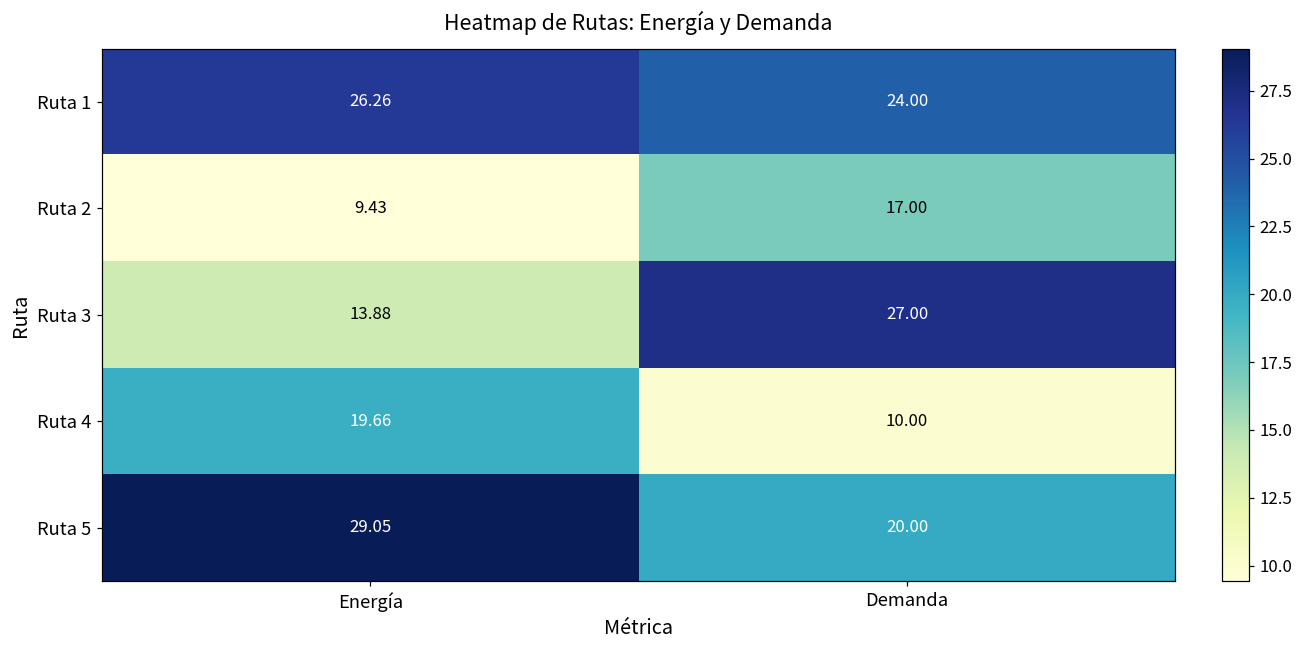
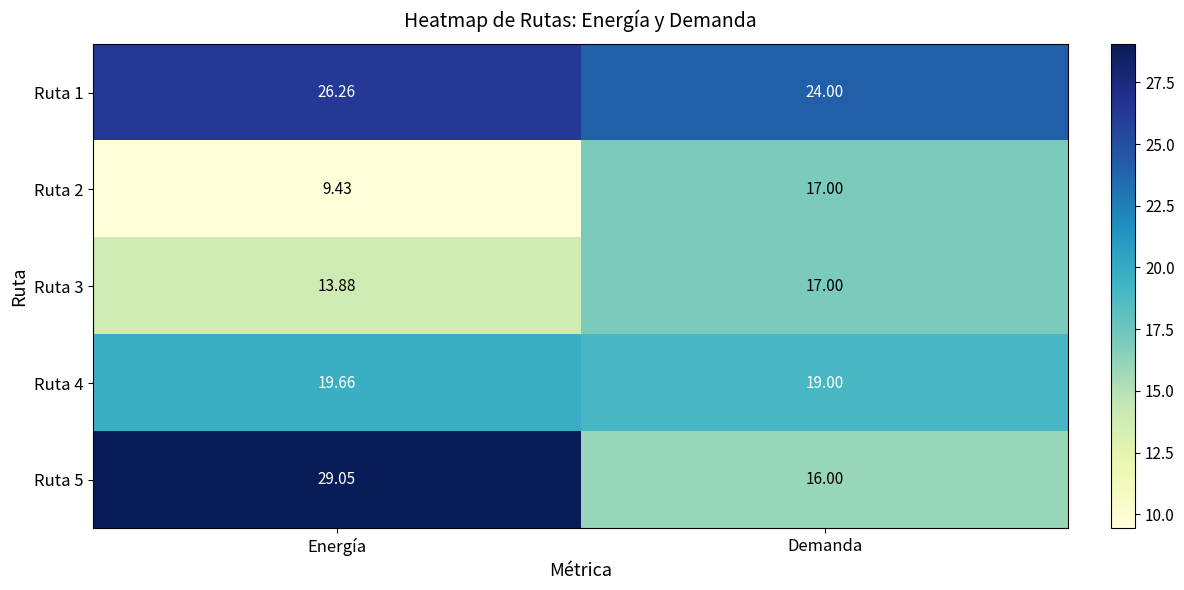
  {
    "Ruta 1": {
      "Energía": 26.26,
      "Demanda": 24.00
    },
    "Ruta 2": {
      "Energía": 9.43,
      "Demanda": 17.00
    },
    "Ruta 3": {
      "Energía": 13.88,
-     "Demanda": 27.00
+     "Demanda": 17.00
    },
    "Ruta 4": {
      "Energía": 19.66,
-     "Demanda": 10.00
+     "Demanda": 19.00
    },
    "Ruta 5": {
      "Energía": 29.05,
-     "Demanda": 20.00
+     "Demanda": 16.00
    }
  }
